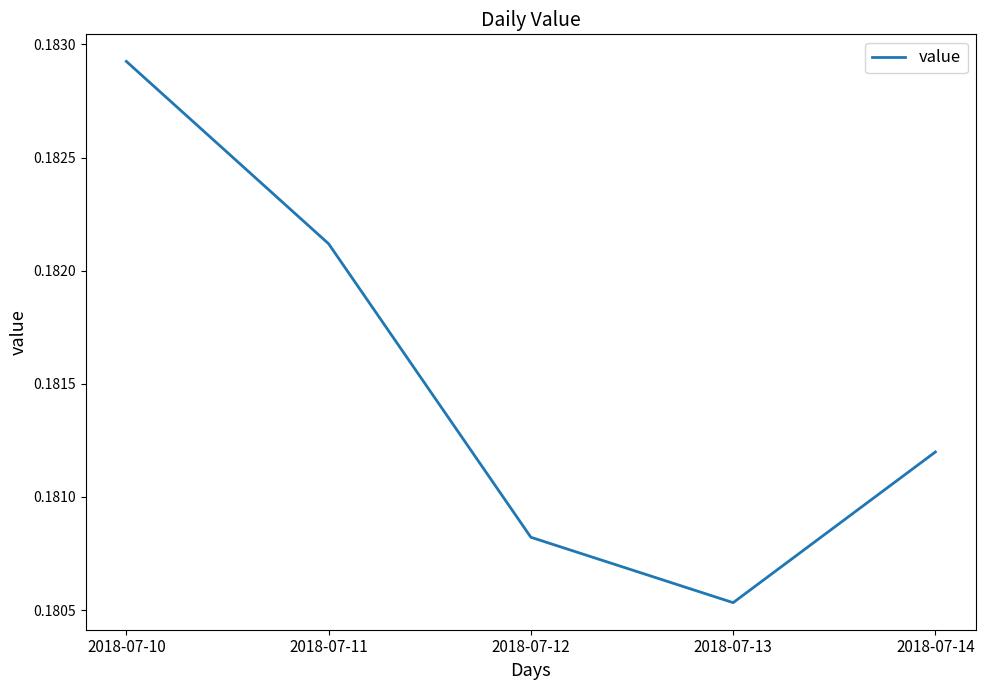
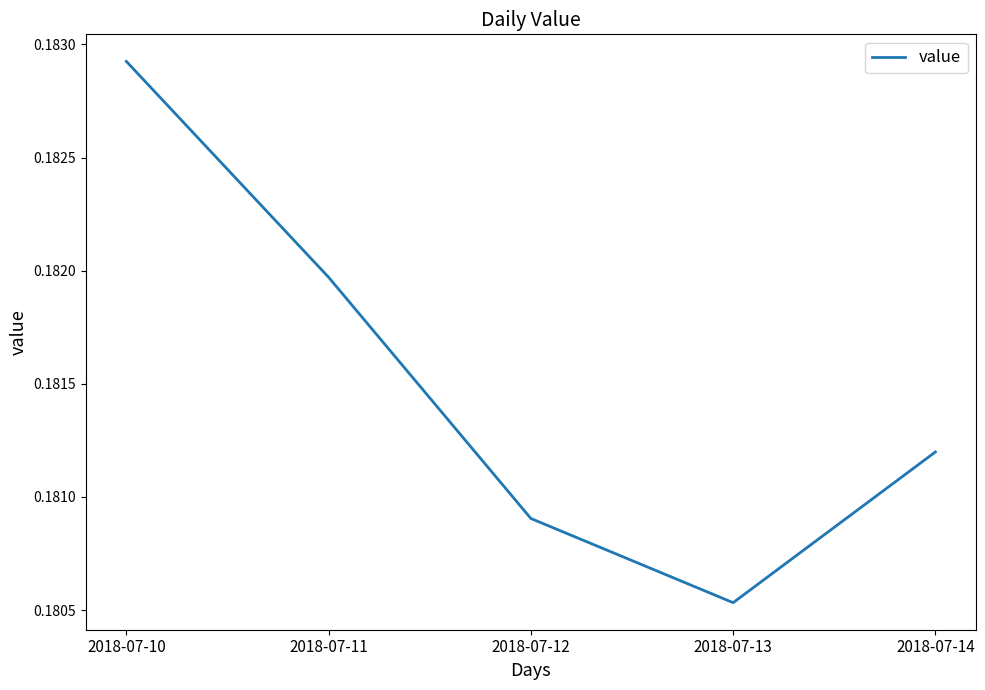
  {
    "2018-07-10": 0.18293,
-   "2018-07-11": 0.18212,
-   "2018-07-12": 0.18082,
+   "2018-07-11": 0.18197,
+   "2018-07-12": 0.18091,
    "2018-07-13": 0.18053,
    "2018-07-14": 0.18120
  }
